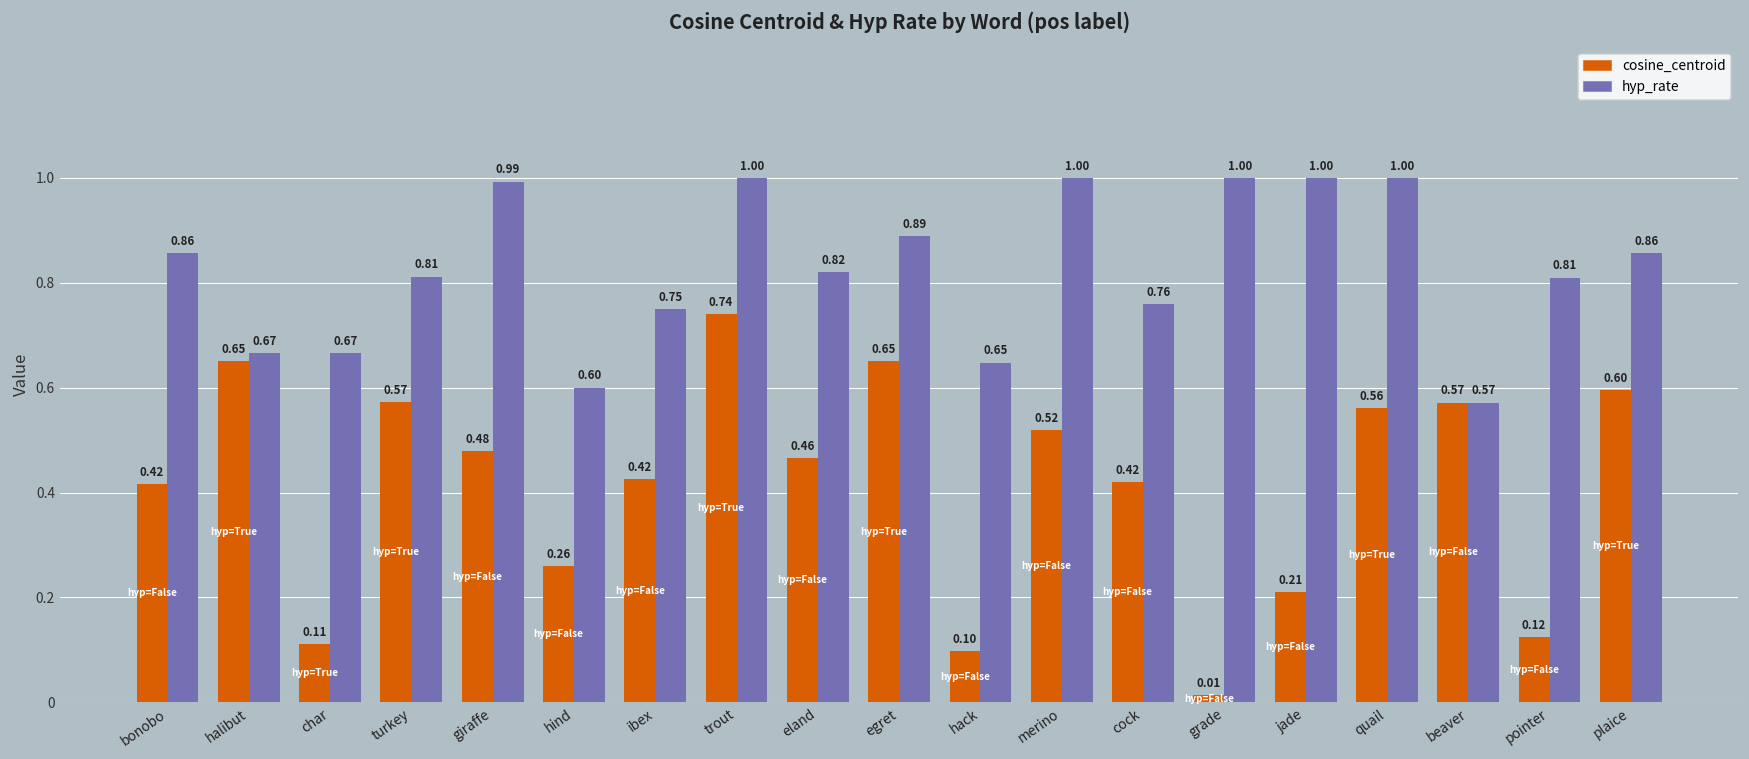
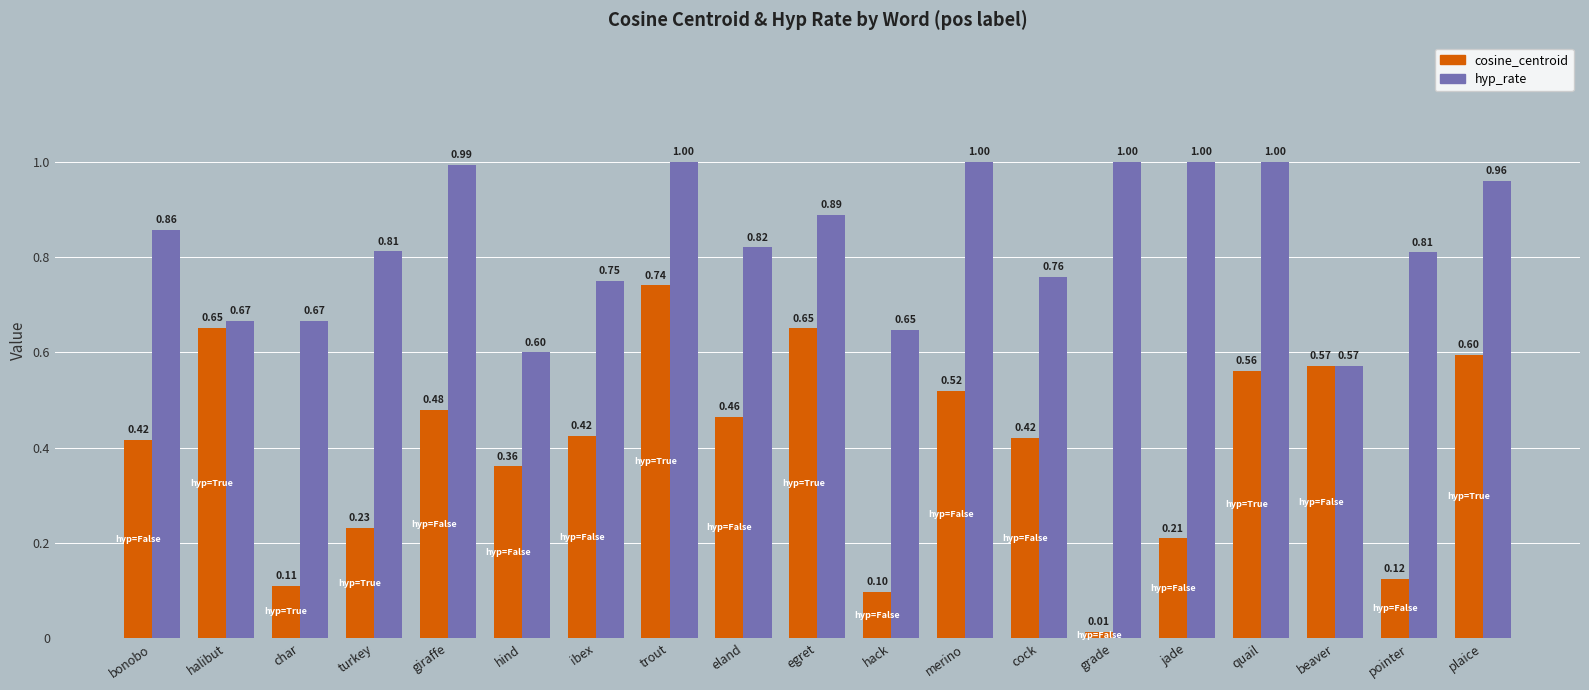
  {
    "cosine_centroid": {
      "bonobo": 0.42,
      "halibut": 0.65,
      "char": 0.11,
-     "turkey": 0.57,
+     "turkey": 0.23,
      "giraffe": 0.48,
-     "hind": 0.26,
+     "hind": 0.36,
      "ibex": 0.42,
      "trout": 0.74,
      "eland": 0.46,
      "egret": 0.65,
      "hack": 0.10,
      "merino": 0.52,
      "cock": 0.42,
      "grade": 0.01,
      "jade": 0.21,
      "quail": 0.56,
      "beaver": 0.57,
      "pointer": 0.12,
      "plaice": 0.60
    },
    "hyp_rate": {
      "bonobo": 0.86,
      "halibut": 0.67,
      "char": 0.67,
      "turkey": 0.81,
      "giraffe": 0.99,
      "hind": 0.60,
      "ibex": 0.75,
      "trout": 1.00,
      "eland": 0.82,
      "egret": 0.89,
      "hack": 0.65,
      "merino": 1.00,
      "cock": 0.76,
      "grade": 1.00,
      "jade": 1.00,
      "quail": 1.00,
      "beaver": 0.57,
      "pointer": 0.81,
-     "plaice": 0.86
+     "plaice": 0.96
    }
  }
